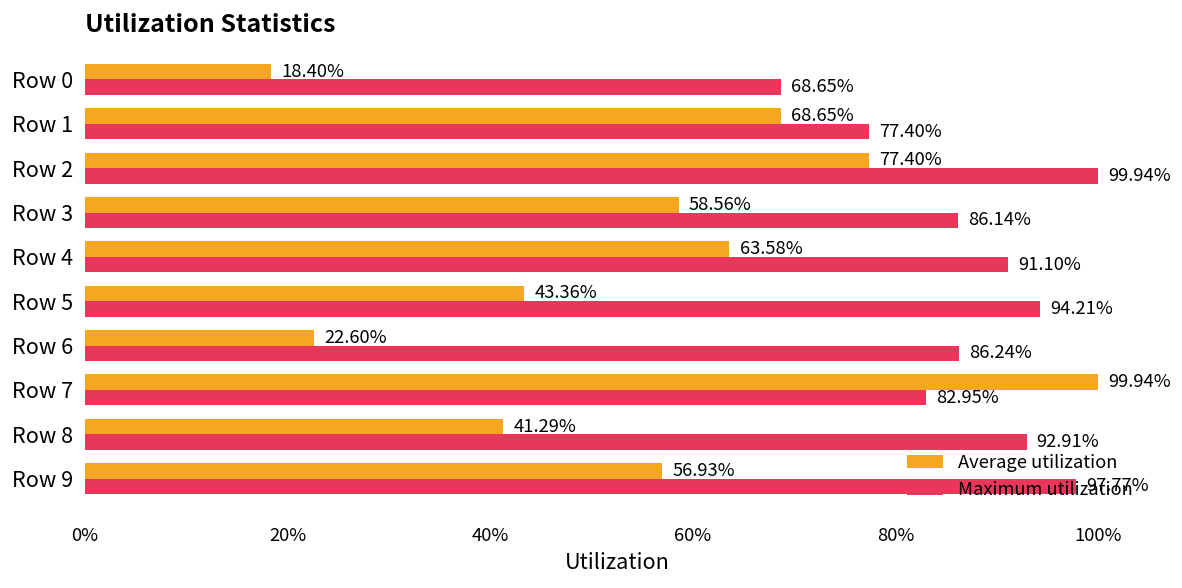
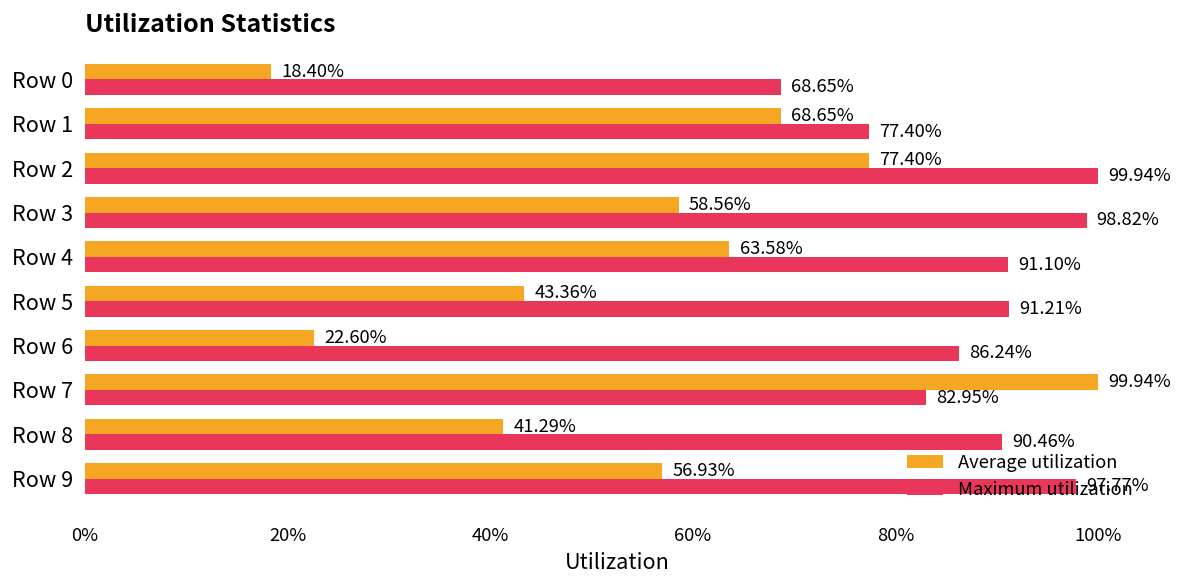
  {
    "Average utilization": {
      "Row 0": "18.40%",
      "Row 1": "68.65%",
      "Row 2": "77.40%",
      "Row 3": "58.56%",
      "Row 4": "63.58%",
      "Row 5": "43.36%",
      "Row 6": "22.60%",
      "Row 7": "99.94%",
      "Row 8": "41.29%",
      "Row 9": "56.93%"
    },
    "Maximum utilization": {
      "Row 0": "68.65%",
      "Row 1": "77.40%",
      "Row 2": "99.94%",
-     "Row 3": "86.14%",
+     "Row 3": "98.82%",
      "Row 4": "91.10%",
-     "Row 5": "94.21%",
+     "Row 5": "91.21%",
      "Row 6": "86.24%",
      "Row 7": "82.95%",
-     "Row 8": "92.91%",
+     "Row 8": "90.46%",
      "Row 9": "97.77%"
    }
  }
